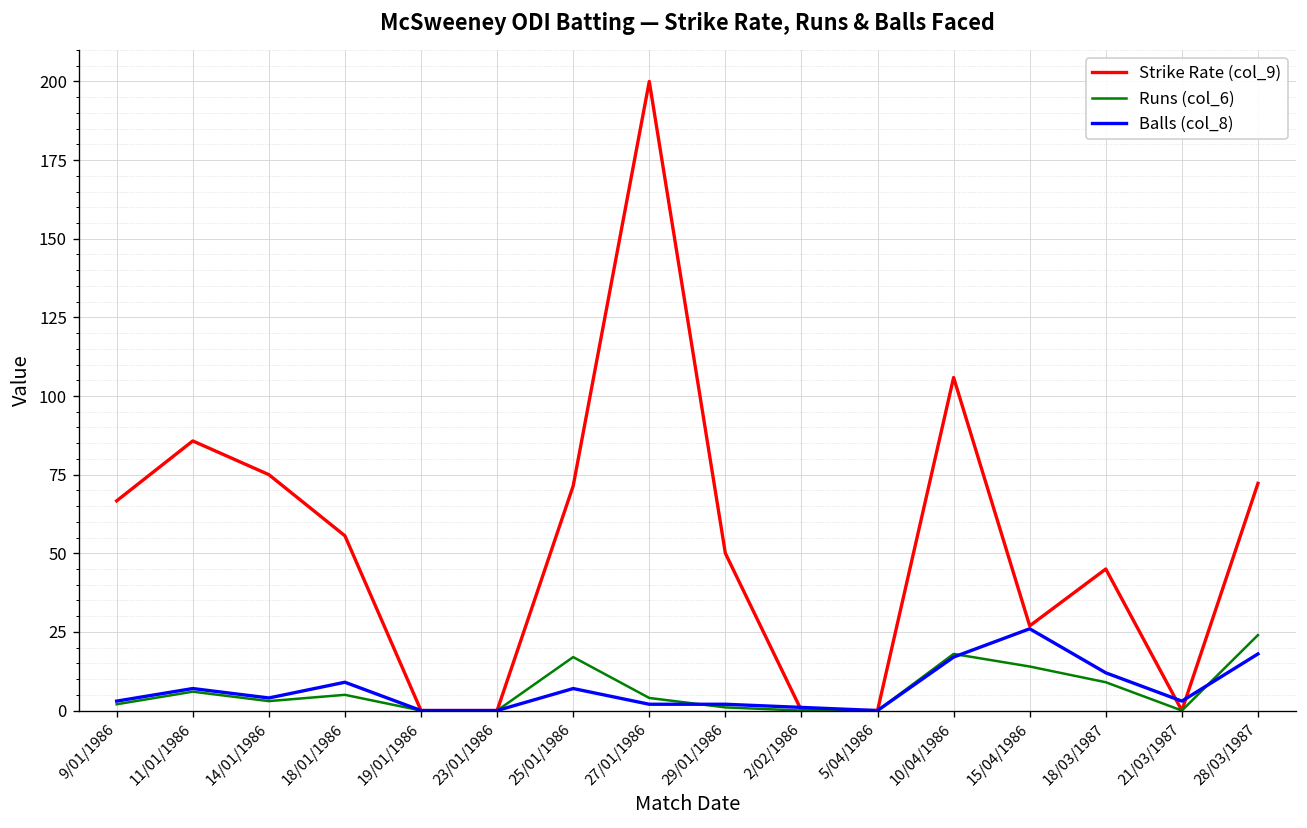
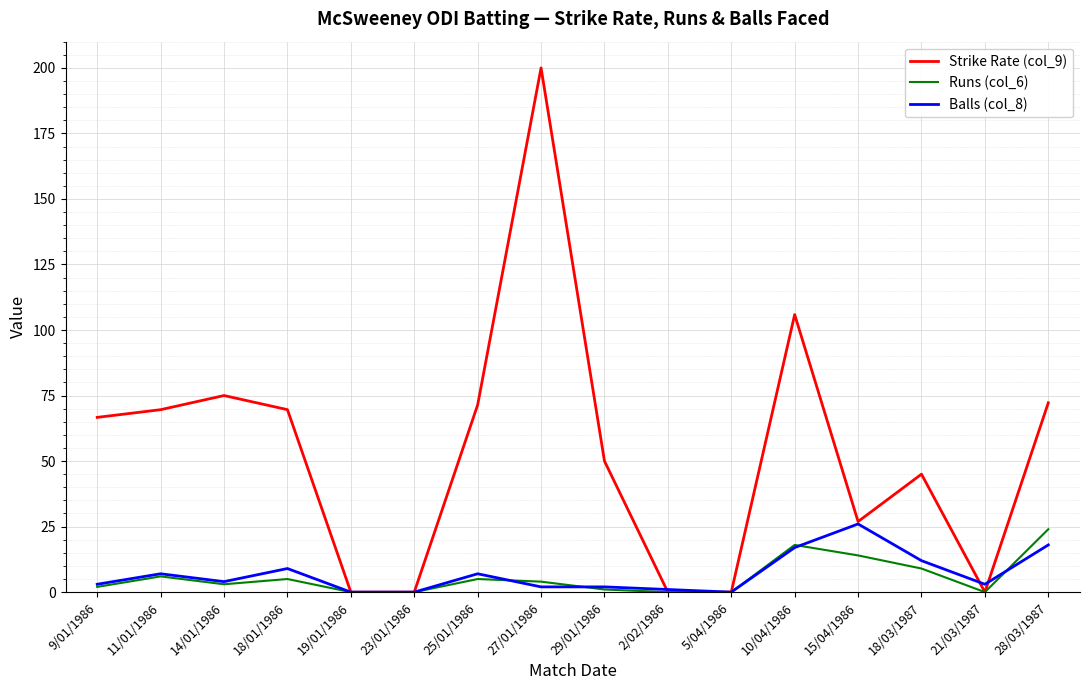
  {
    "Strike Rate (col_9)": {
      "9/01/1986": 67,
-     "11/01/1986": 86,
+     "11/01/1986": 70,
      "14/01/1986": 75,
-     "18/01/1986": 56,
+     "18/01/1986": 70,
      "25/01/1986": 71,
      "27/01/1986": 200,
      "29/01/1986": 50,
      "10/04/1986": 106,
      "18/03/1987": 45,
      "28/03/1987": 72
    },
    "Runs (col_6)": {
      "9/01/1986": 2,
      "11/01/1986": 6,
      "14/01/1986": 3,
      "18/01/1986": 5,
-     "25/01/1986": 17,
+     "25/01/1986": 5,
      "27/01/1986": 4,
      "29/01/1986": 1,
      "10/04/1986": 18,
      "15/04/1986": 14,
      "18/03/1987": 9,
      "28/03/1987": 24
    },
    "Balls (col_8)": {
      "9/01/1986": 3,
      "11/01/1986": 7,
      "14/01/1986": 4,
      "18/01/1986": 9,
      "25/01/1986": 7,
      "27/01/1986": 2,
      "29/01/1986": 2,
      "2/02/1986": 1,
      "10/04/1986": 17,
      "18/03/1987": 12,
      "21/03/1987": 3,
      "28/03/1987": 18
    }
  }
